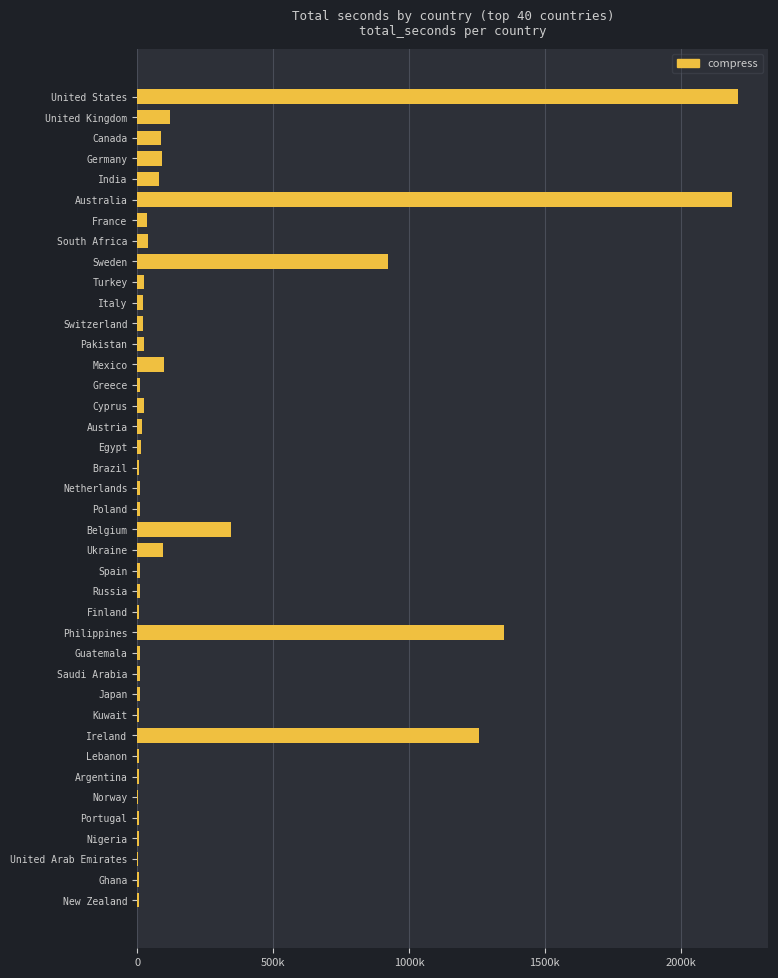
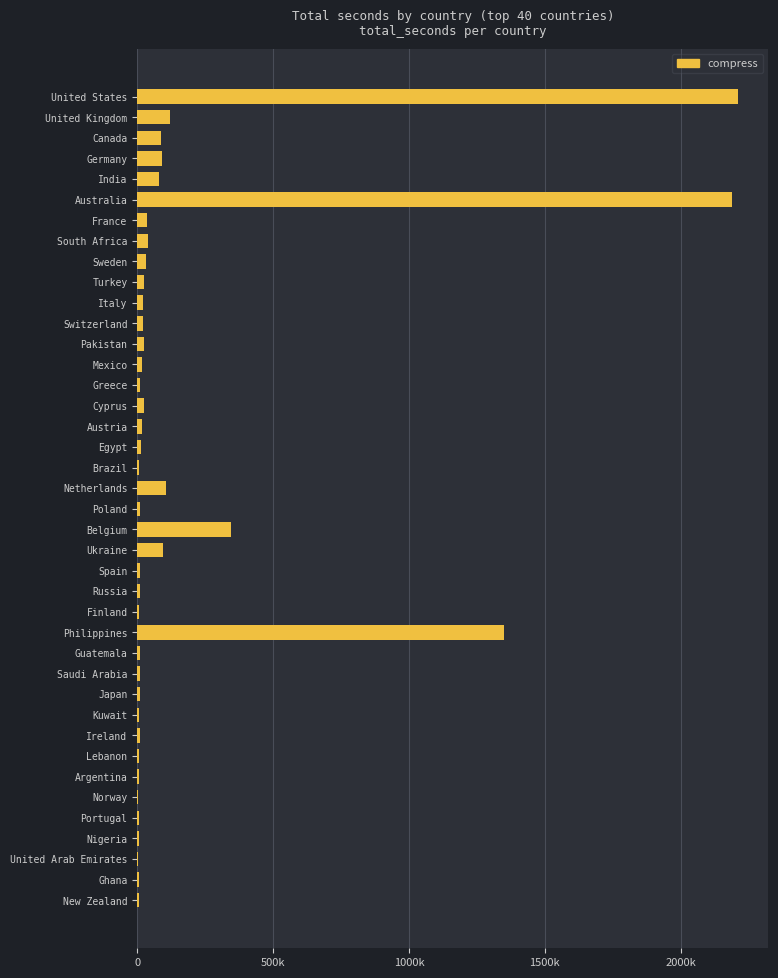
  {
    "United States": 2210000,
    "United Kingdom": 120000,
    "Canada": 90000,
    "Germany": 90000,
    "India": 80000,
    "Australia": 2190000,
    "France": 30000,
    "South Africa": 40000,
-   "Sweden": 920000,
+   "Sweden": 30000,
    "Turkey": 20000,
    "Italy": 20000,
    "Switzerland": 20000,
    "Pakistan": 20000,
-   "Mexico": 100000,
+   "Mexico": 20000,
    "Greece": 10000,
    "Cyprus": 20000,
    "Austria": 20000,
    "Egypt": 10000,
-   "Netherlands": 10000,
+   "Netherlands": 110000,
    "Poland": 10000,
    "Belgium": 340000,
    "Ukraine": 100000,
    "Spain": 10000,
    "Philippines": 1350000,
    "Guatemala": 10000,
    "Saudi Arabia": 10000,
    "Japan": 10000,
-   "Ireland": 1260000
+   "Ireland": 10000
  }
